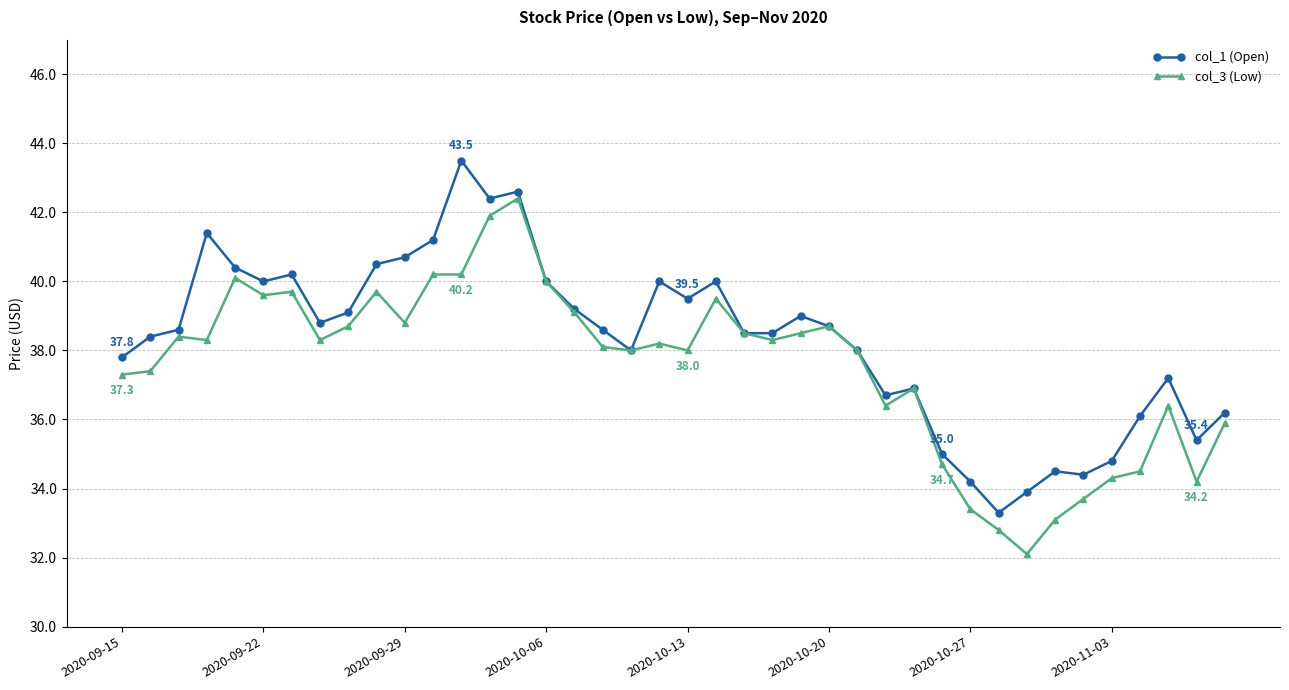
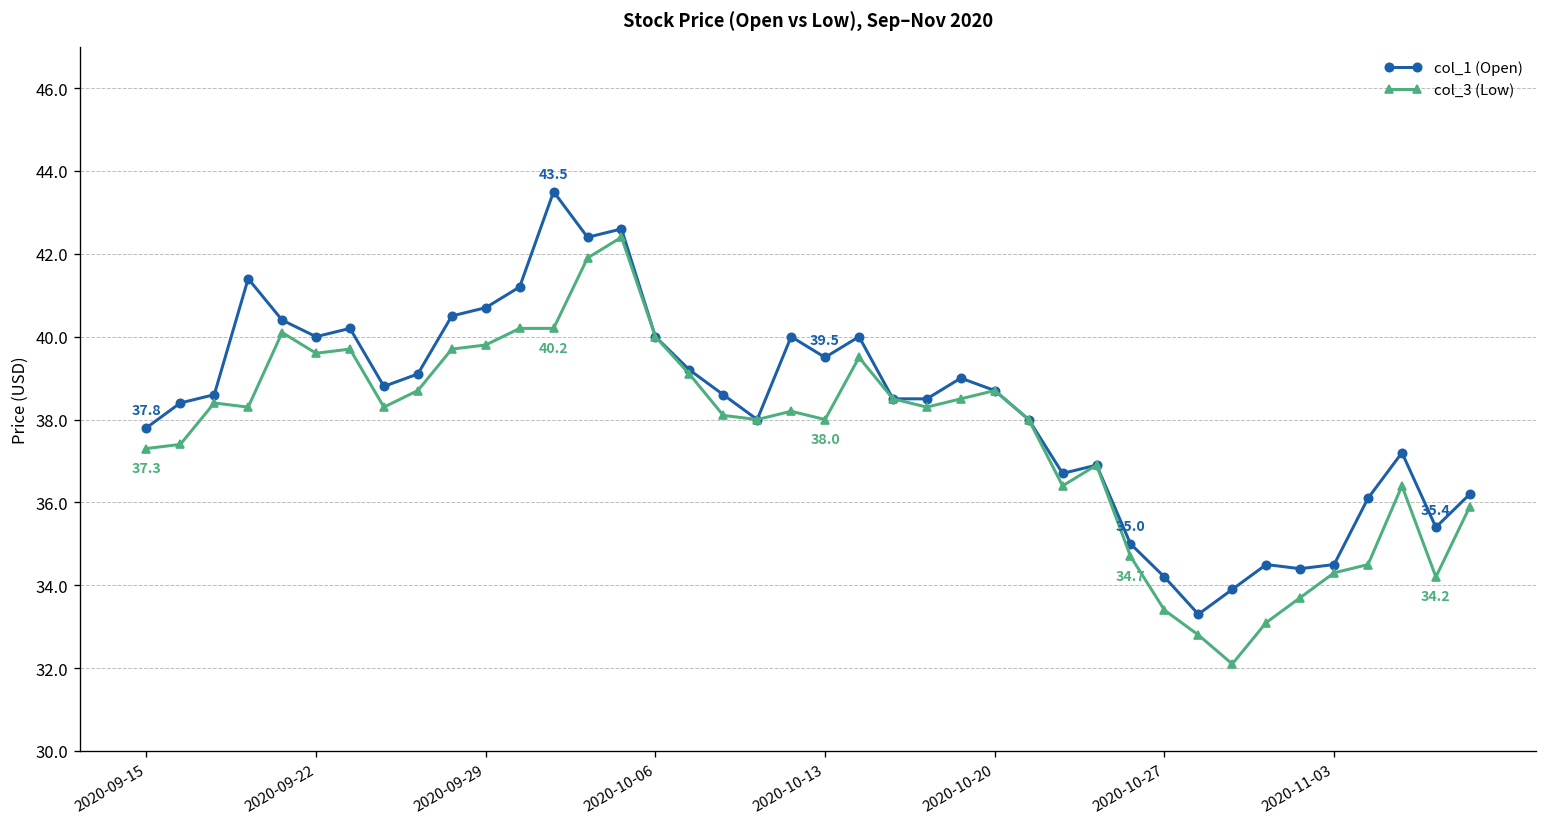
  {
    "col_1 (Open)": {
      "2020-09-22": 40.0,
      "2020-09-29": 40.7,
      "2020-10-27": 34.2,
-     "2020-11-03": 34.8
+     "2020-11-03": 34.5
    },
    "col_3 (Low)": {
      "2020-09-22": 39.6,
-     "2020-09-29": 38.8,
+     "2020-09-29": 39.8,
      "2020-10-27": 33.4,
      "2020-11-03": 34.3
    }
  }
